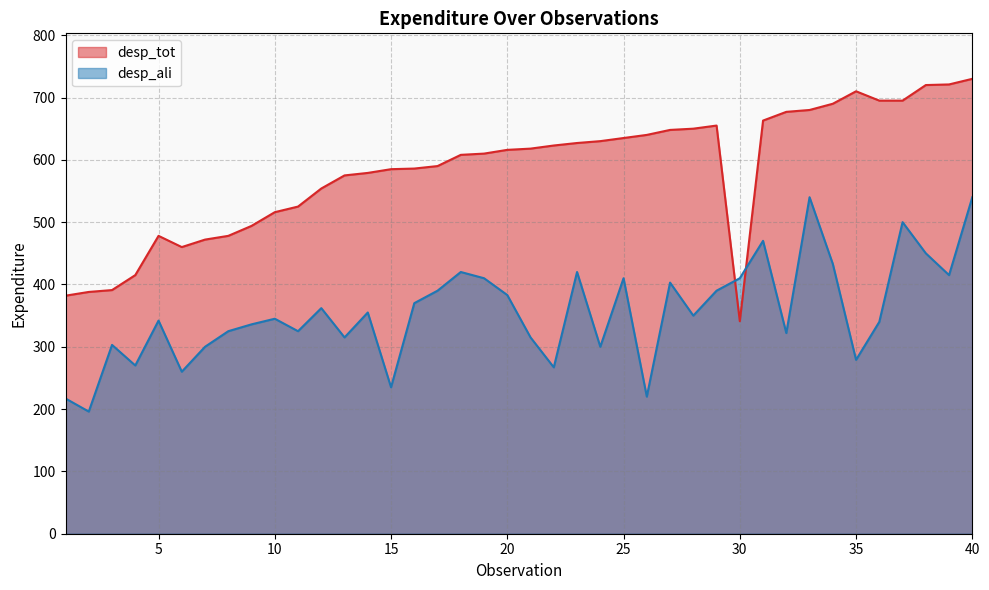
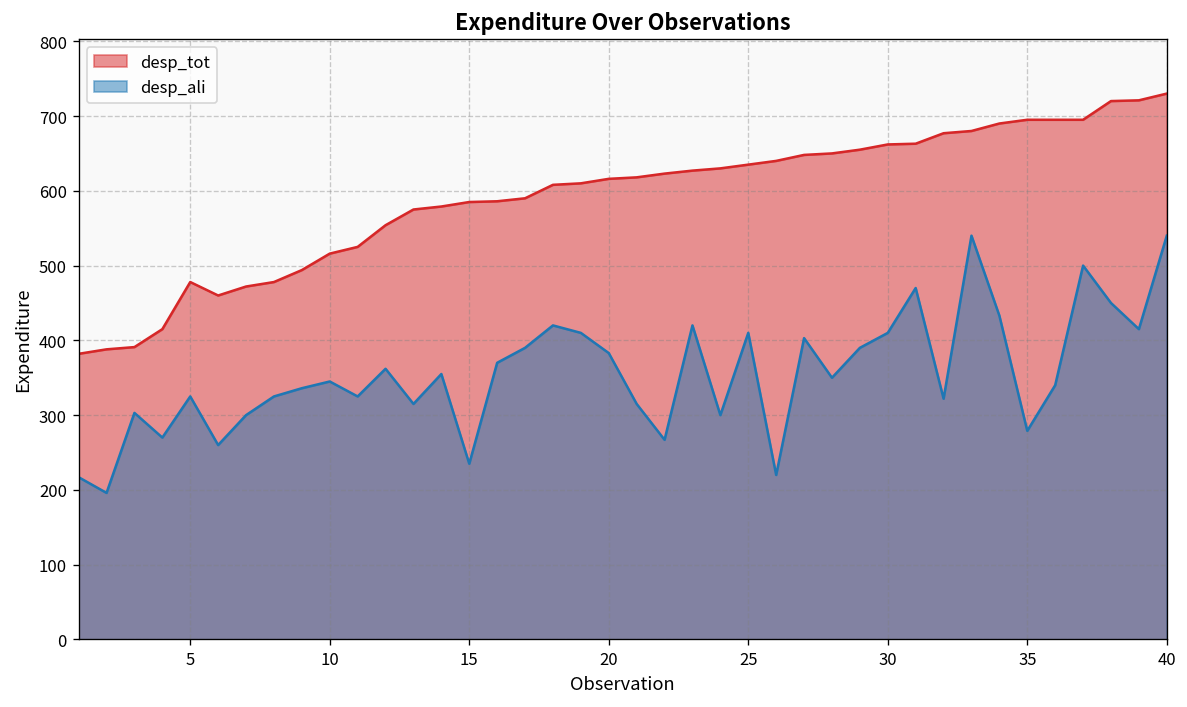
  {
    "desp_tot": {
      "5": 480,
      "10": 520,
      "15": 590,
      "20": 620,
      "25": 640,
-     "30": 340,
-     "35": 710,
+     "30": 660,
+     "35": 700,
      "40": 730
    },
    "desp_ali": {
-     "5": 340,
+     "5": 330,
      "10": 350,
      "15": 240,
      "20": 380,
      "25": 410,
      "30": 410,
      "35": 280,
      "40": 540
    }
  }
